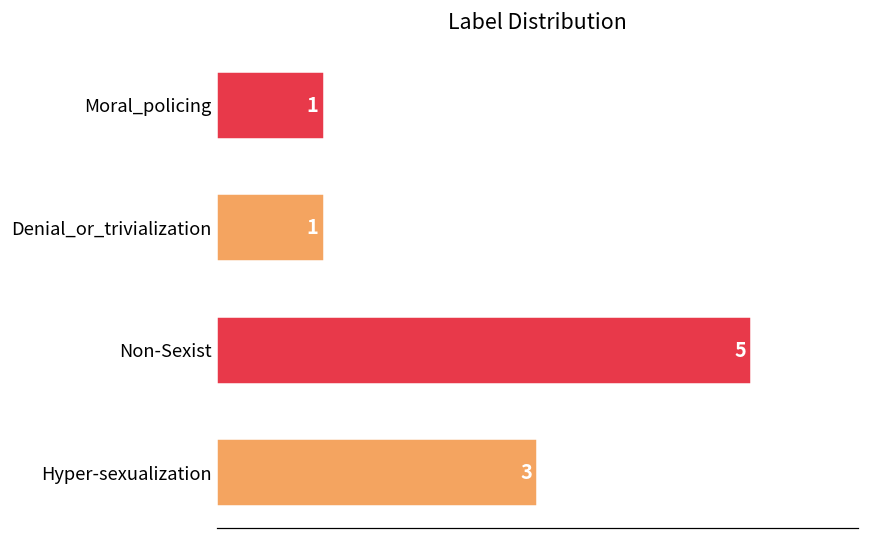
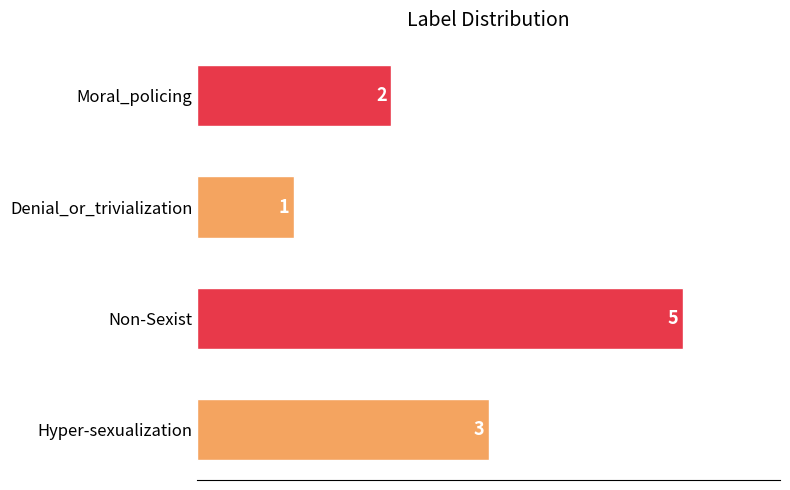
  {
-   "Moral_policing": 1,
+   "Moral_policing": 2,
    "Denial_or_trivialization": 1,
    "Non-Sexist": 5,
    "Hyper-sexualization": 3
  }
